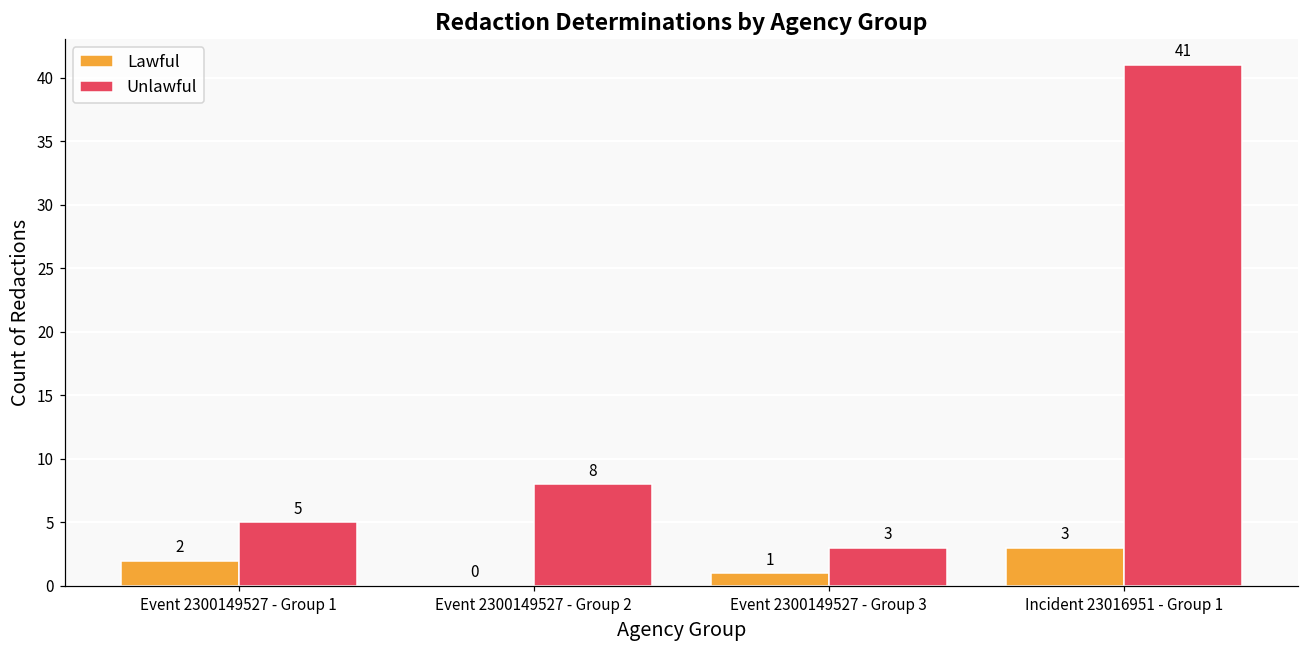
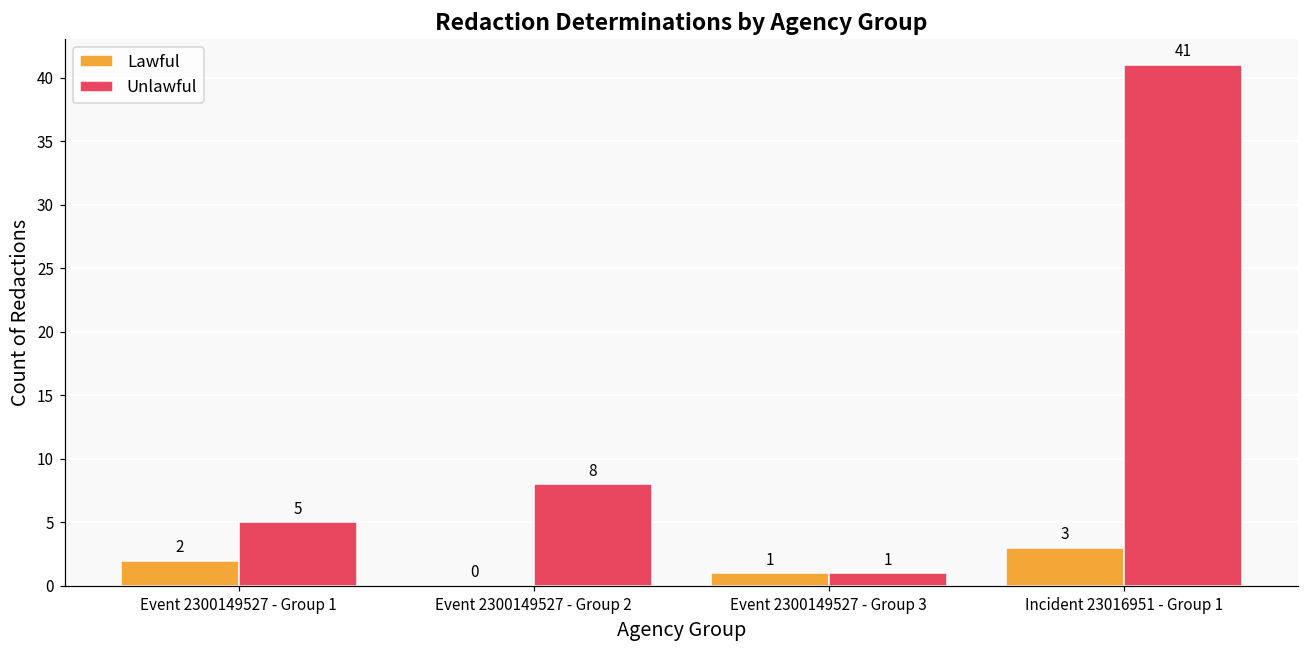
  {
    "Lawful": {
      "Event 2300149527 - Group 1": 2,
      "Event 2300149527 - Group 2": 0,
      "Event 2300149527 - Group 3": 1,
      "Incident 23016951 - Group 1": 3
    },
    "Unlawful": {
      "Event 2300149527 - Group 1": 5,
      "Event 2300149527 - Group 2": 8,
-     "Event 2300149527 - Group 3": 3,
+     "Event 2300149527 - Group 3": 1,
      "Incident 23016951 - Group 1": 41
    }
  }
